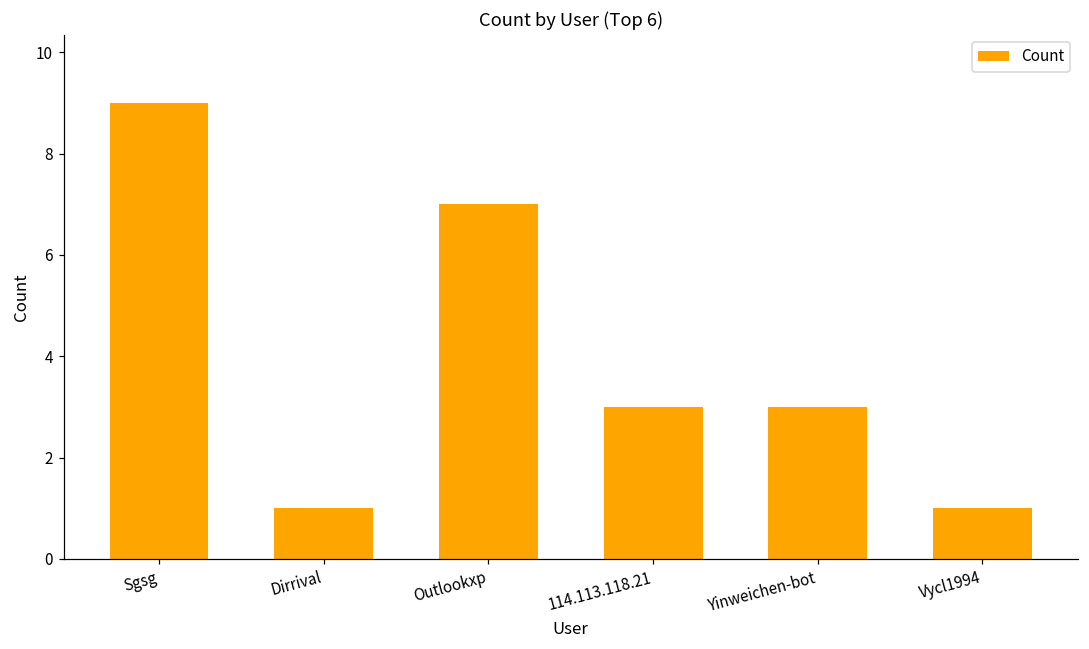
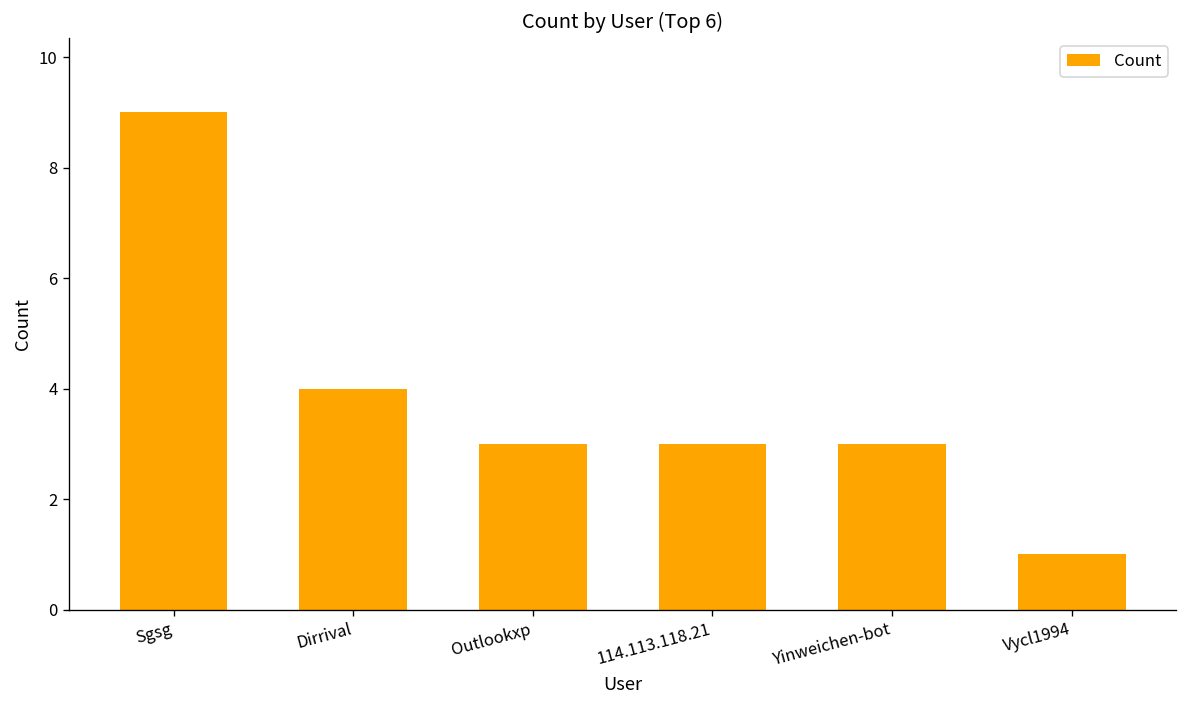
  {
    "Sgsg": 9,
-   "Dirrival": 1,
-   "Outlookxp": 7,
+   "Dirrival": 4,
+   "Outlookxp": 3,
    "114.113.118.21": 3,
    "Yinweichen-bot": 3,
    "Vycl1994": 1
  }
